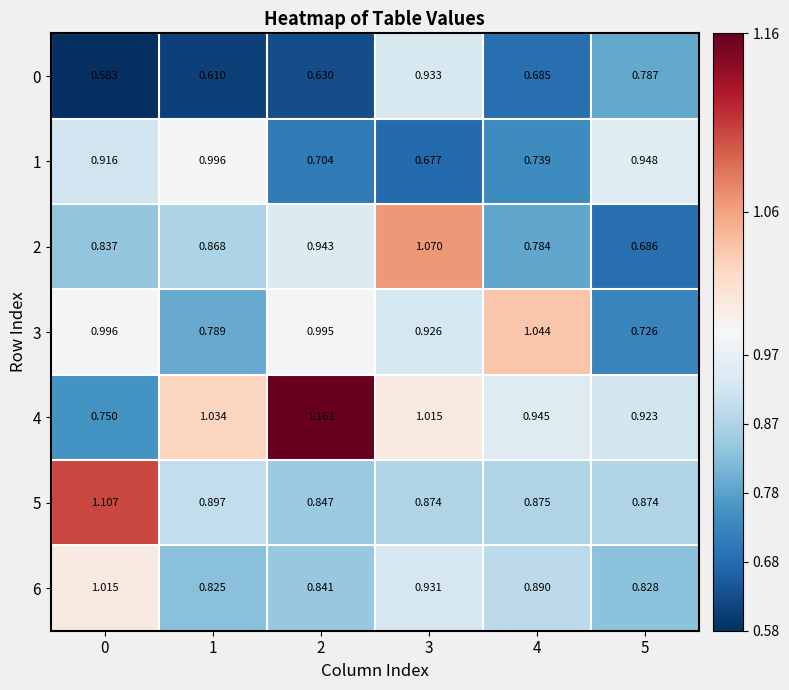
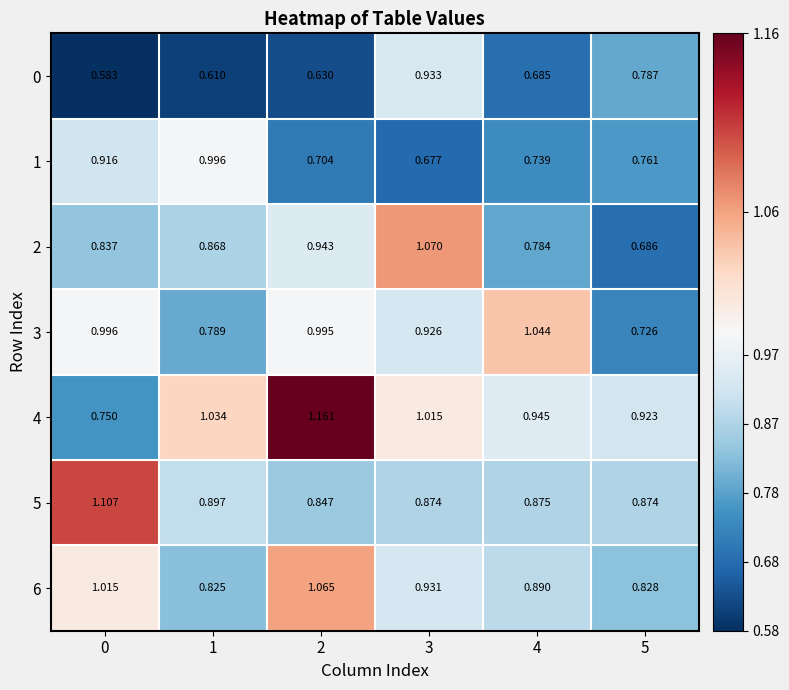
  {
    "0": {
      "0": 0.583,
      "1": 0.610,
      "2": 0.630,
      "3": 0.933,
      "4": 0.685,
      "5": 0.787
    },
    "1": {
      "0": 0.916,
      "1": 0.996,
      "2": 0.704,
      "3": 0.677,
      "4": 0.739,
-     "5": 0.948
+     "5": 0.761
    },
    "2": {
      "0": 0.837,
      "1": 0.868,
      "2": 0.943,
      "3": 1.070,
      "4": 0.784,
      "5": 0.686
    },
    "3": {
      "0": 0.996,
      "1": 0.789,
      "2": 0.995,
      "3": 0.926,
      "4": 1.044,
      "5": 0.726
    },
    "4": {
      "0": 0.750,
      "1": 1.034,
      "2": 1.161,
      "3": 1.015,
      "4": 0.945,
      "5": 0.923
    },
    "5": {
      "0": 1.107,
      "1": 0.897,
      "2": 0.847,
      "3": 0.874,
      "4": 0.875,
      "5": 0.874
    },
    "6": {
      "0": 1.015,
      "1": 0.825,
-     "2": 0.841,
+     "2": 1.065,
      "3": 0.931,
      "4": 0.890,
      "5": 0.828
    }
  }
